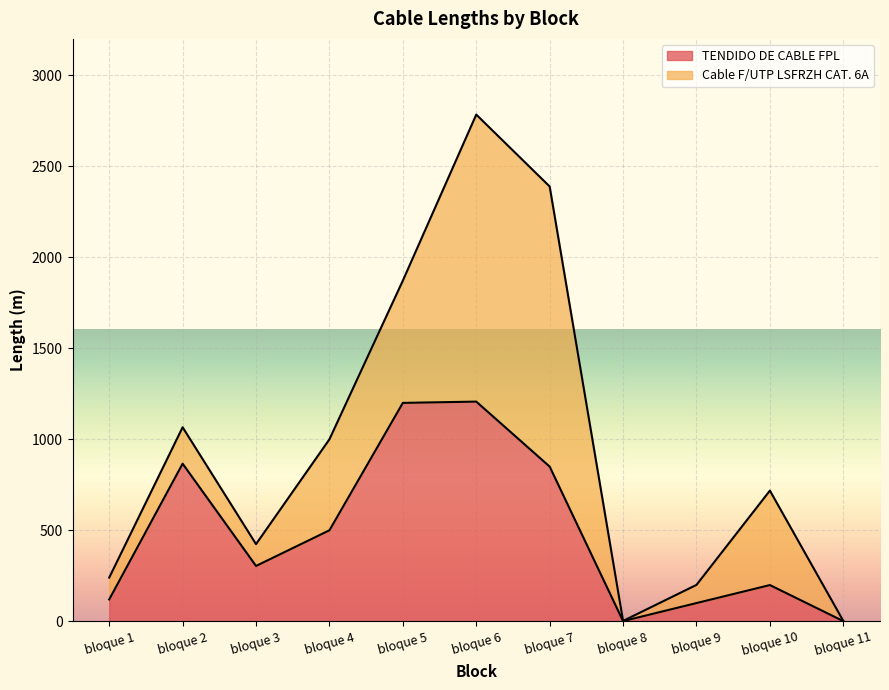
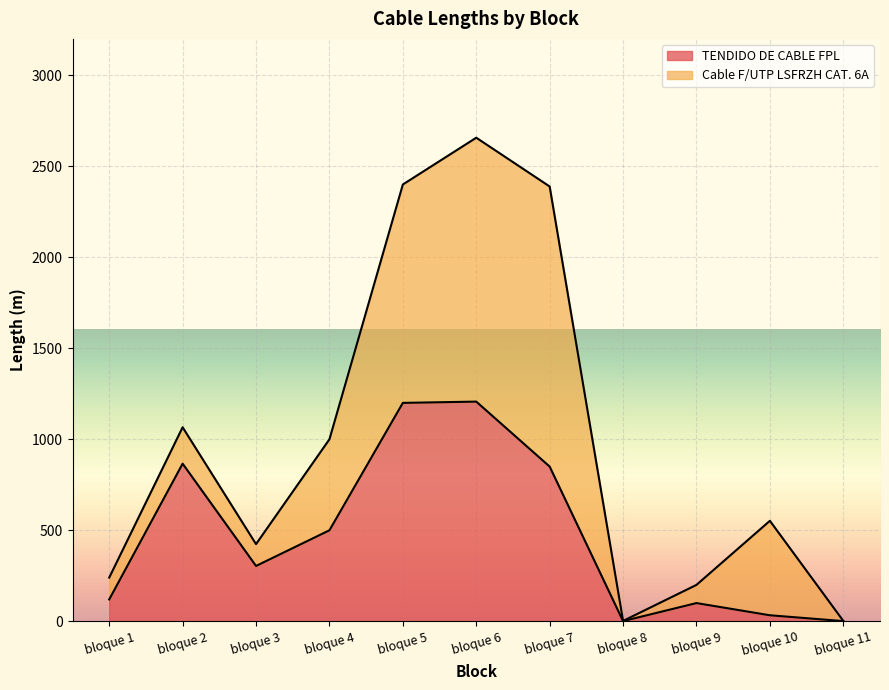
  {
    "TENDIDO DE CABLE FPL": {
      "bloque 1": 120,
      "bloque 2": 870,
      "bloque 3": 300,
      "bloque 4": 500,
      "bloque 5": 1200,
      "bloque 6": 1210,
      "bloque 7": 850,
      "bloque 9": 100,
-     "bloque 10": 200
+     "bloque 10": 30
    },
    "Cable F/UTP LSFRZH CAT. 6A": {
      "bloque 1": 120,
      "bloque 2": 200,
      "bloque 3": 120,
      "bloque 4": 500,
-     "bloque 5": 670,
-     "bloque 6": 1580,
+     "bloque 5": 1200,
+     "bloque 6": 1450,
      "bloque 7": 1540,
      "bloque 9": 100,
      "bloque 10": 520
    }
  }
